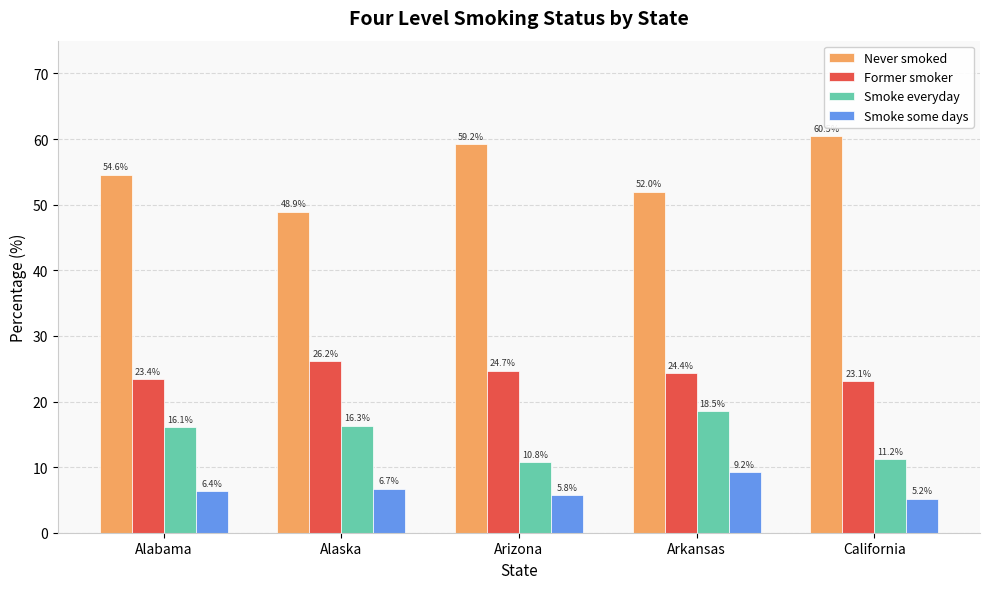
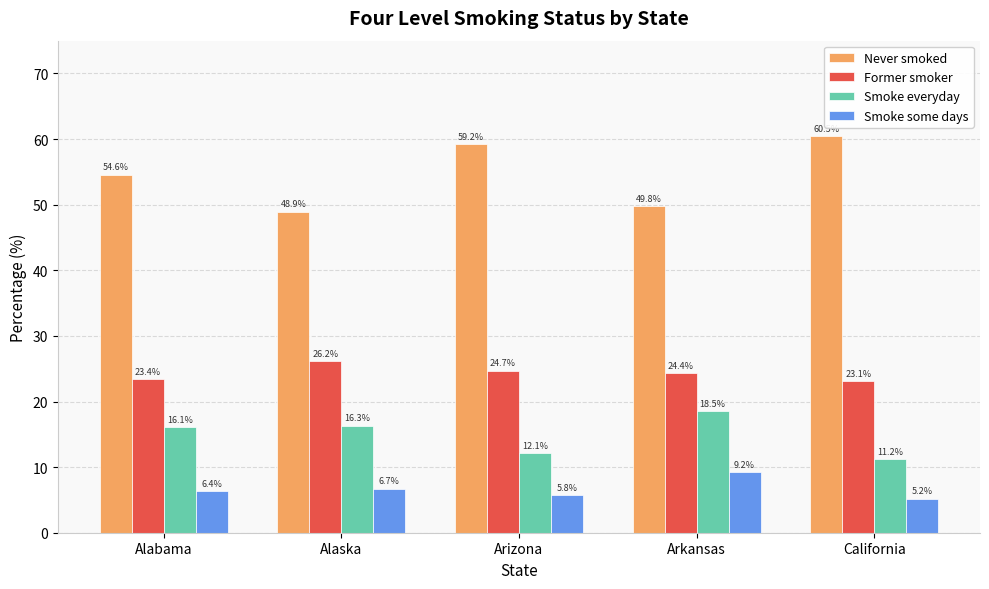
  {
    "Never smoked": {
      "Alabama": "54.6%",
      "Alaska": "48.9%",
      "Arizona": "59.2%",
-     "Arkansas": "52.0%"
+     "Arkansas": "49.8%"
    },
    "Former smoker": {
      "Alabama": "23.4%",
      "Alaska": "26.2%",
      "Arizona": "24.7%",
      "Arkansas": "24.4%",
      "California": "23.1%"
    },
    "Smoke everyday": {
      "Alabama": "16.1%",
      "Alaska": "16.3%",
-     "Arizona": "10.8%",
+     "Arizona": "12.1%",
      "Arkansas": "18.5%",
      "California": "11.2%"
    },
    "Smoke some days": {
      "Alabama": "6.4%",
      "Alaska": "6.7%",
      "Arizona": "5.8%",
      "Arkansas": "9.2%",
      "California": "5.2%"
    }
  }
